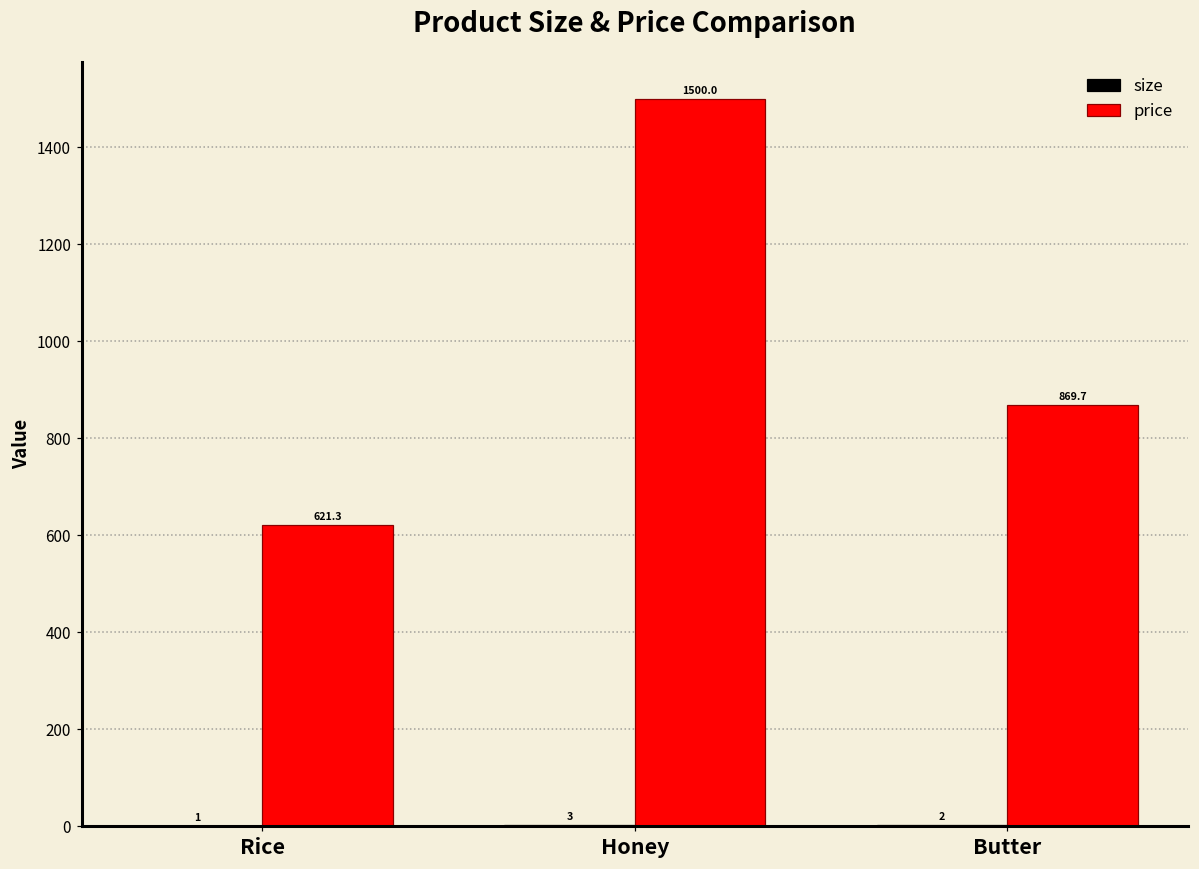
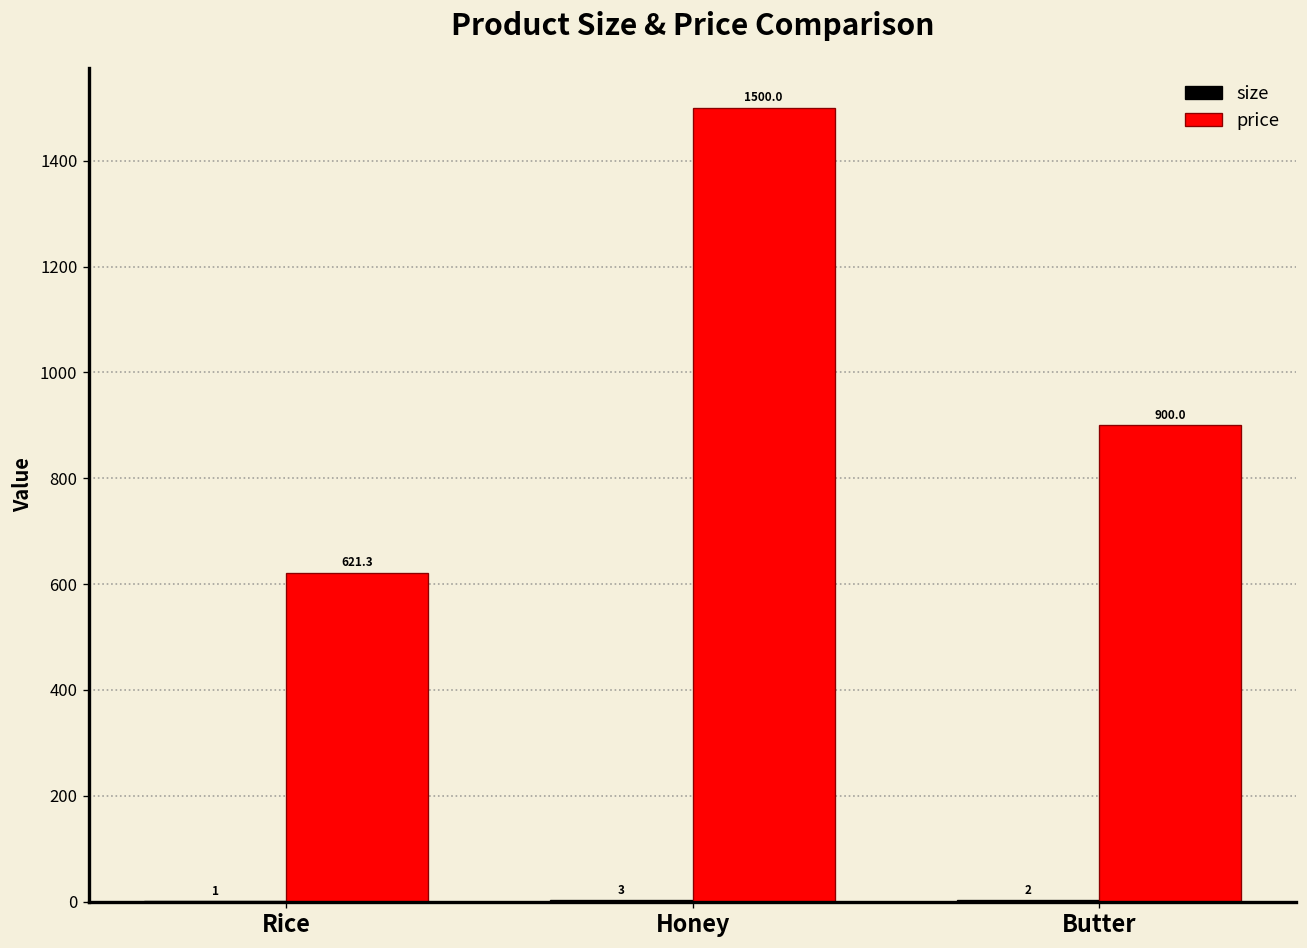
  {
    "size": {
      "Rice": 1,
      "Honey": 3,
      "Butter": 2
    },
    "price": {
      "Rice": 621.3,
      "Honey": 1500.0,
-     "Butter": 869.7
+     "Butter": 900.0
    }
  }
